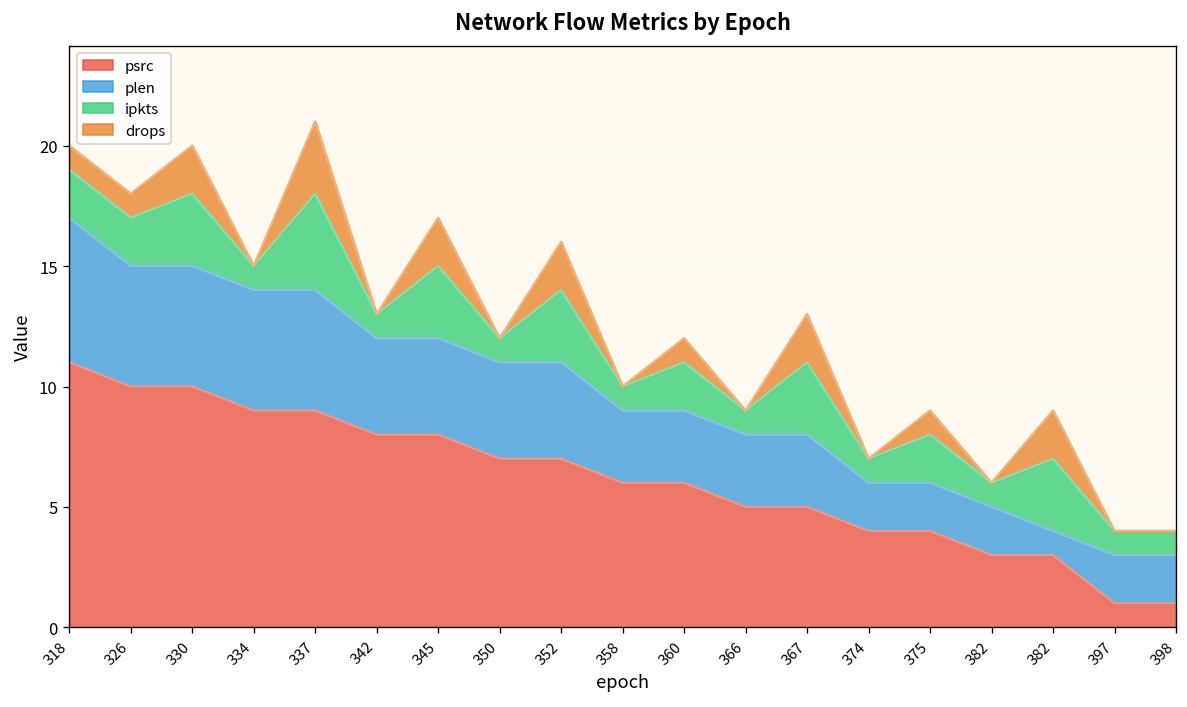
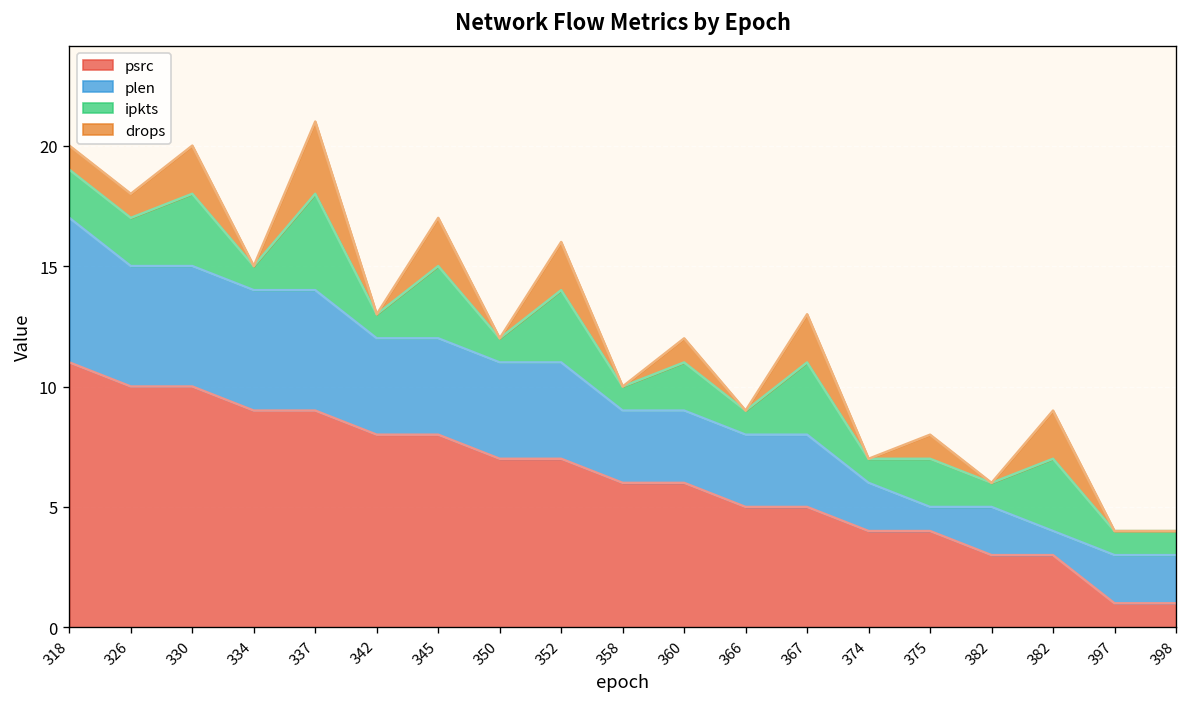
  {
    "plen": {
      "318": 6,
      "326": 5,
      "330": 5,
      "334": 5,
      "337": 5,
      "342": 4,
      "345": 4,
      "350": 4,
      "352": 4,
      "358": 3,
      "360": 3,
      "366": 3,
      "367": 3,
      "374": 2,
-     "375": 2,
+     "375": 1,
      "397": 2,
      "398": 2
    },
    "ipkts": {
      "318": 2,
      "326": 2,
      "330": 3,
      "337": 4,
      "345": 3,
      "352": 3,
      "360": 2,
      "367": 3,
      "375": 2
    }
  }
